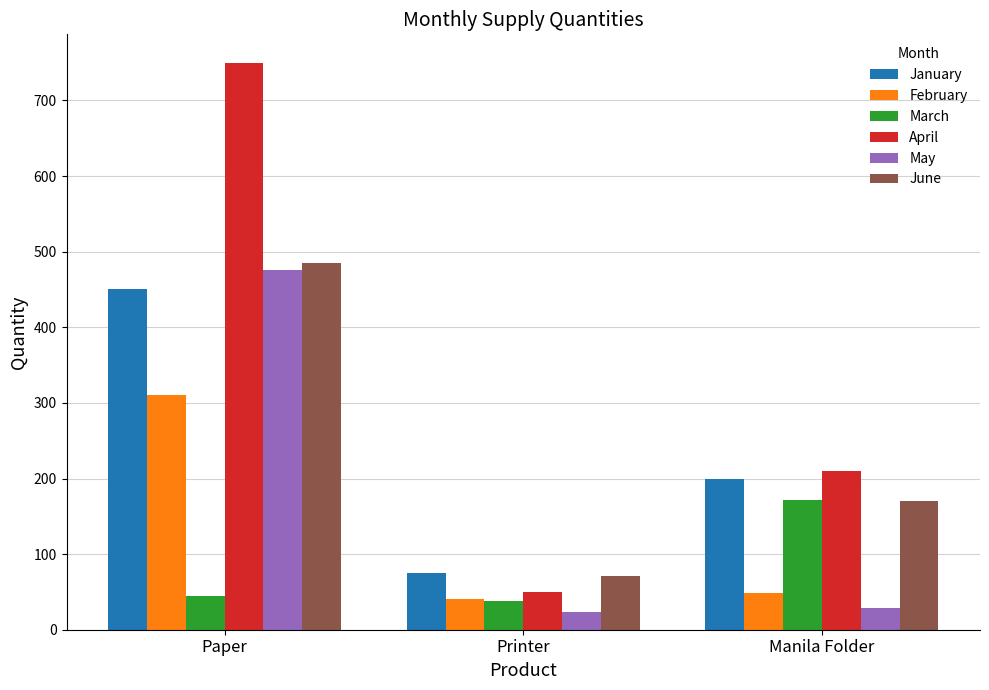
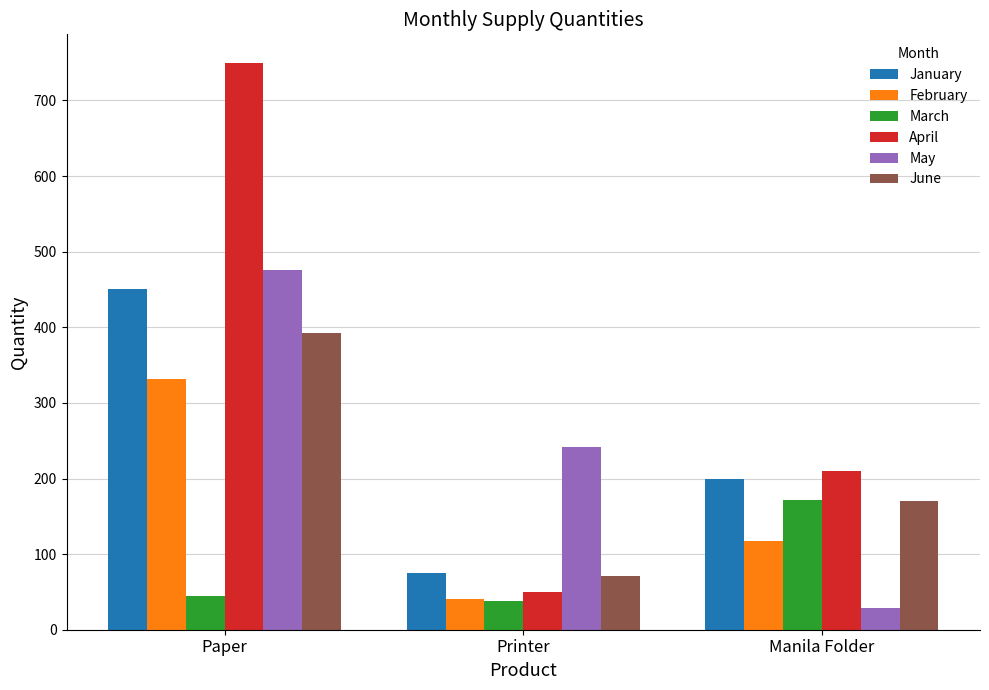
  {
    "January": {
      "Paper": 450,
      "Printer": 80,
      "Manila Folder": 200
    },
    "February": {
-     "Paper": 310,
+     "Paper": 330,
      "Printer": 40,
-     "Manila Folder": 50
+     "Manila Folder": 120
    },
    "March": {
      "Paper": 50,
      "Printer": 40,
      "Manila Folder": 170
    },
    "April": {
      "Paper": 750,
      "Printer": 50,
      "Manila Folder": 210
    },
    "May": {
      "Paper": 480,
-     "Printer": 20,
+     "Printer": 240,
      "Manila Folder": 30
    },
    "June": {
-     "Paper": 490,
+     "Paper": 390,
      "Printer": 70,
      "Manila Folder": 170
    }
  }
